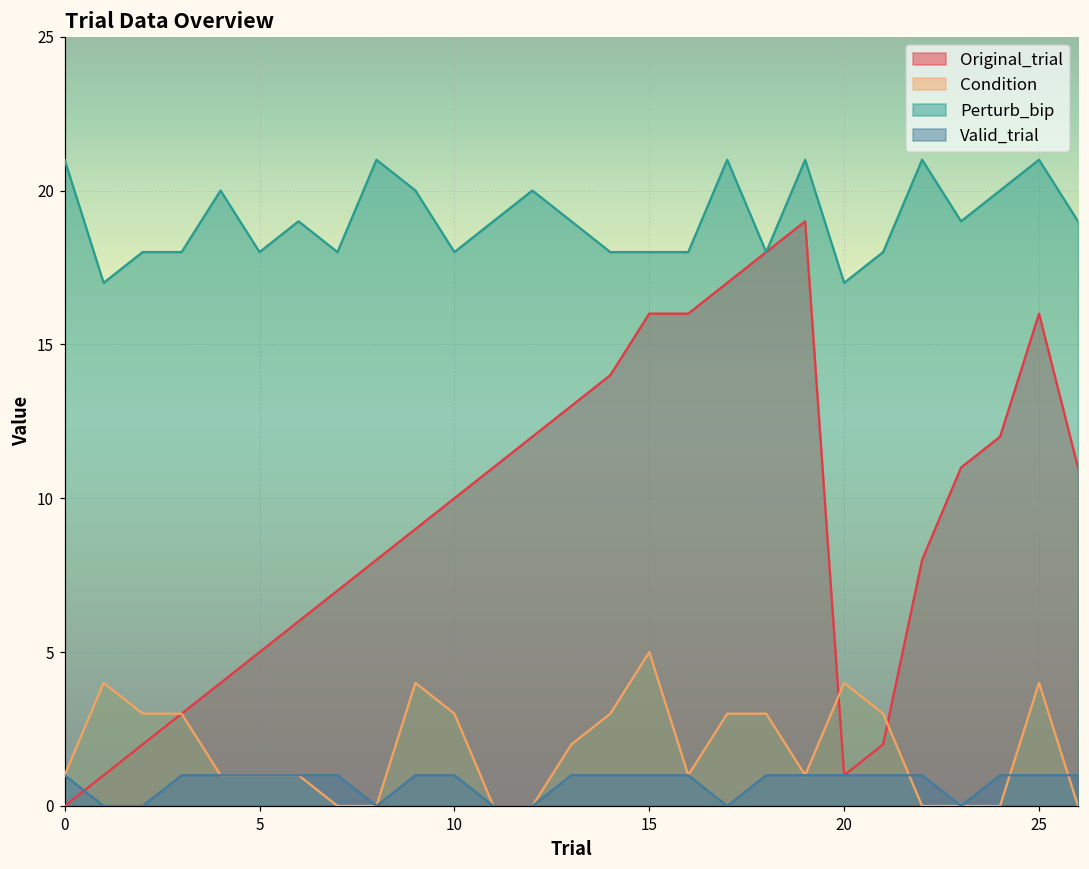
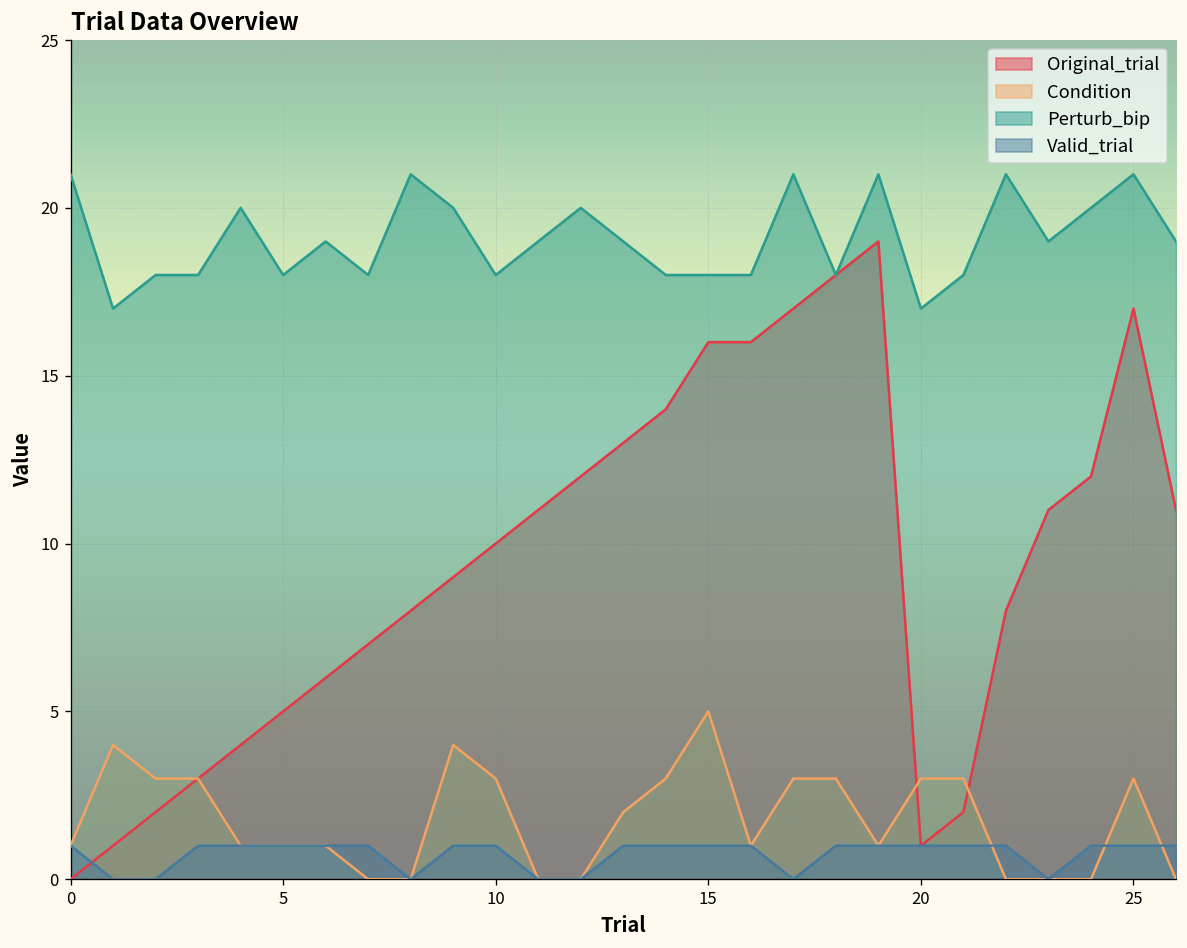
  {
    "Original_trial": {
      "0": 0,
      "5": 5,
      "10": 10,
      "15": 16,
-     "25": 16
+     "25": 17
    },
    "Condition": {
      "10": 3,
      "15": 5,
-     "20": 4,
-     "25": 4
+     "20": 3,
+     "25": 3
    }
  }
